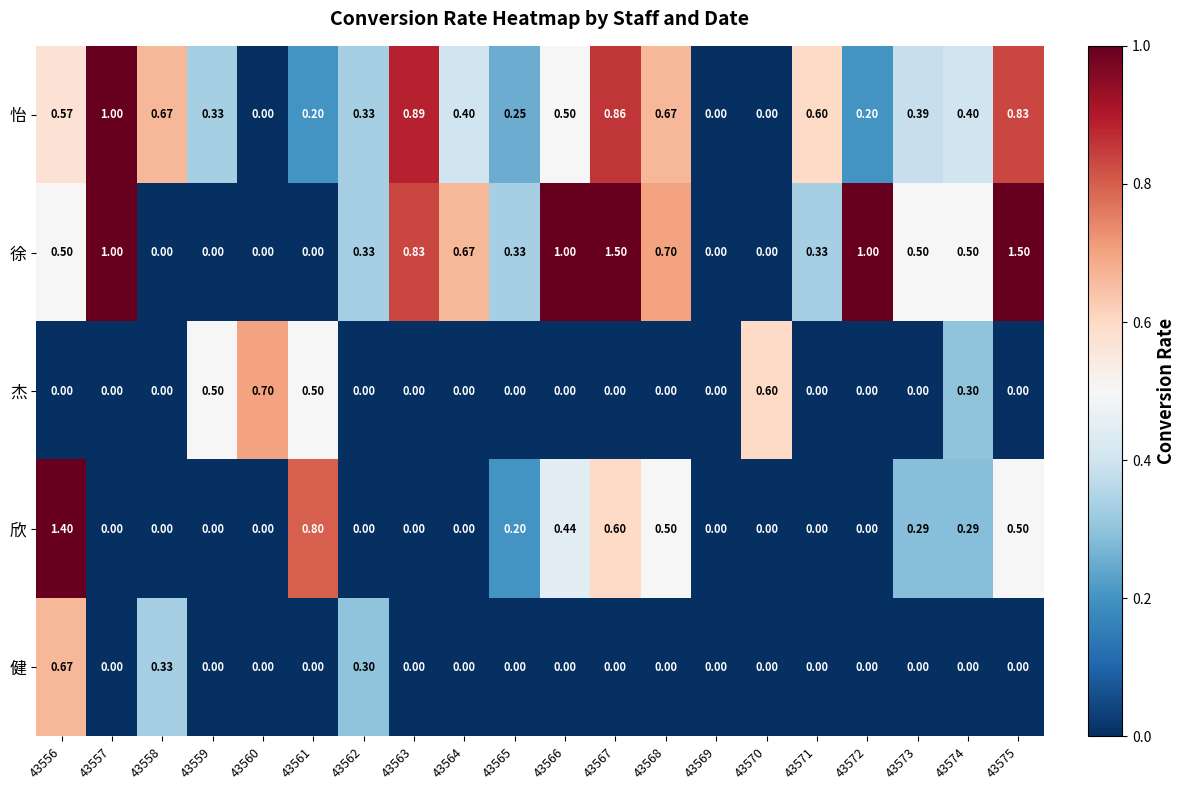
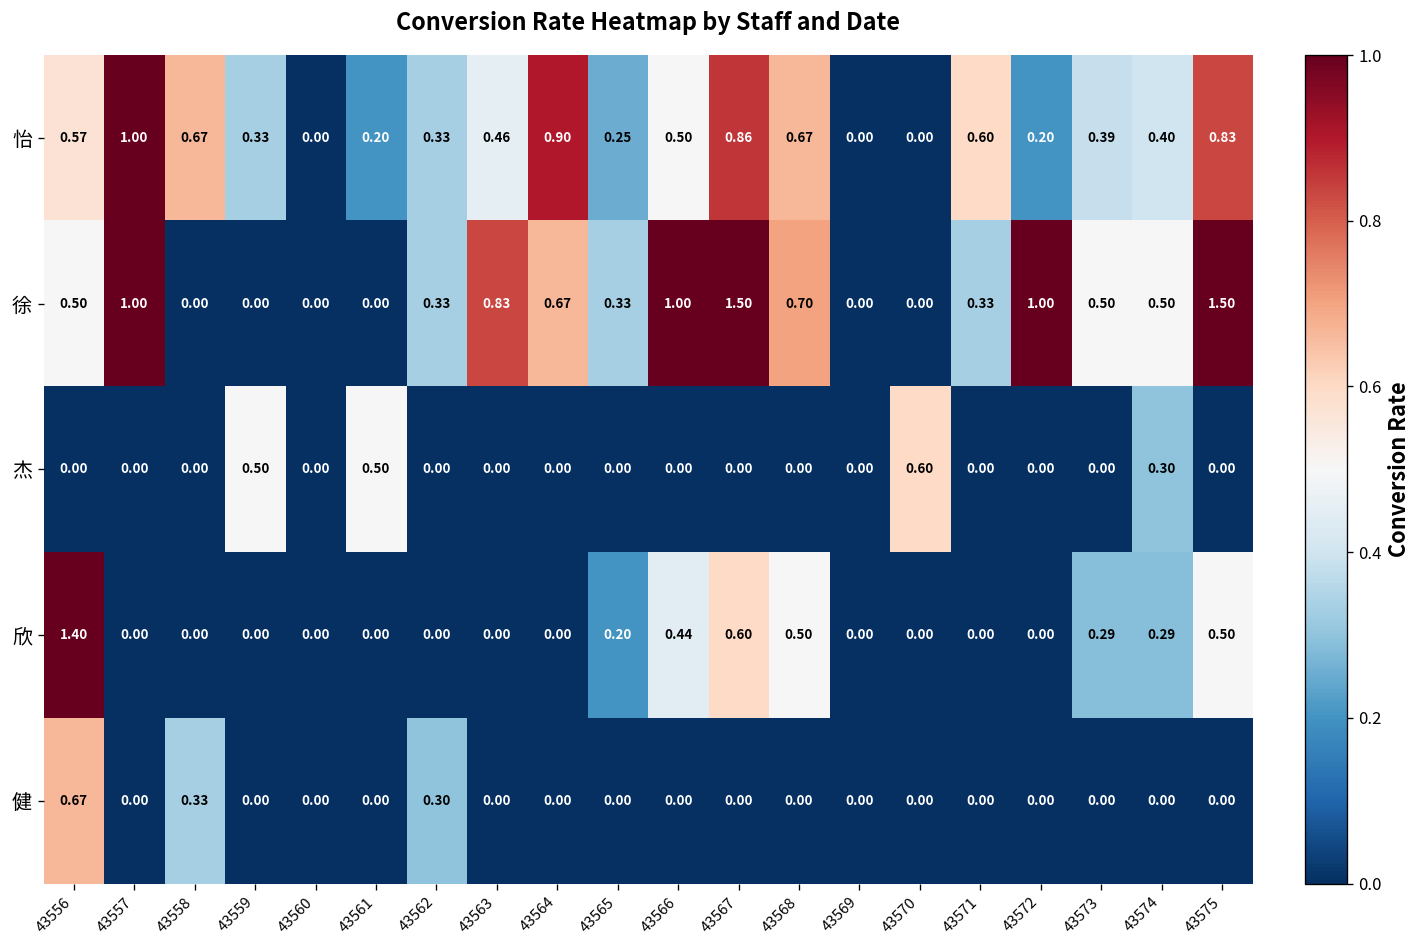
  {
    "怡": {
      "43556": 0.57,
      "43557": 1.00,
      "43558": 0.67,
      "43559": 0.33,
      "43560": 0.00,
      "43561": 0.20,
      "43562": 0.33,
-     "43563": 0.89,
-     "43564": 0.40,
+     "43563": 0.46,
+     "43564": 0.90,
      "43565": 0.25,
      "43566": 0.50,
      "43567": 0.86,
      "43568": 0.67,
      "43569": 0.00,
      "43570": 0.00,
      "43571": 0.60,
      "43572": 0.20,
      "43573": 0.39,
      "43574": 0.40,
      "43575": 0.83
    },
    "徐": {
      "43556": 0.50,
      "43557": 1.00,
      "43558": 0.00,
      "43559": 0.00,
      "43560": 0.00,
      "43561": 0.00,
      "43562": 0.33,
      "43563": 0.83,
      "43564": 0.67,
      "43565": 0.33,
      "43566": 1.00,
      "43567": 1.50,
      "43568": 0.70,
      "43569": 0.00,
      "43570": 0.00,
      "43571": 0.33,
      "43572": 1.00,
      "43573": 0.50,
      "43574": 0.50,
      "43575": 1.50
    },
    "杰": {
      "43556": 0.00,
      "43557": 0.00,
      "43558": 0.00,
      "43559": 0.50,
-     "43560": 0.70,
+     "43560": 0.00,
      "43561": 0.50,
      "43562": 0.00,
      "43563": 0.00,
      "43564": 0.00,
      "43565": 0.00,
      "43566": 0.00,
      "43567": 0.00,
      "43568": 0.00,
      "43569": 0.00,
      "43570": 0.60,
      "43571": 0.00,
      "43572": 0.00,
      "43573": 0.00,
      "43574": 0.30,
      "43575": 0.00
    },
    "欣": {
      "43556": 1.40,
      "43557": 0.00,
      "43558": 0.00,
      "43559": 0.00,
      "43560": 0.00,
-     "43561": 0.80,
+     "43561": 0.00,
      "43562": 0.00,
      "43563": 0.00,
      "43564": 0.00,
      "43565": 0.20,
      "43566": 0.44,
      "43567": 0.60,
      "43568": 0.50,
      "43569": 0.00,
      "43570": 0.00,
      "43571": 0.00,
      "43572": 0.00,
      "43573": 0.29,
      "43574": 0.29,
      "43575": 0.50
    },
    "健": {
      "43556": 0.67,
      "43557": 0.00,
      "43558": 0.33,
      "43559": 0.00,
      "43560": 0.00,
      "43561": 0.00,
      "43562": 0.30,
      "43563": 0.00,
      "43564": 0.00,
      "43565": 0.00,
      "43566": 0.00,
      "43567": 0.00,
      "43568": 0.00,
      "43569": 0.00,
      "43570": 0.00,
      "43571": 0.00,
      "43572": 0.00,
      "43573": 0.00,
      "43574": 0.00,
      "43575": 0.00
    }
  }
